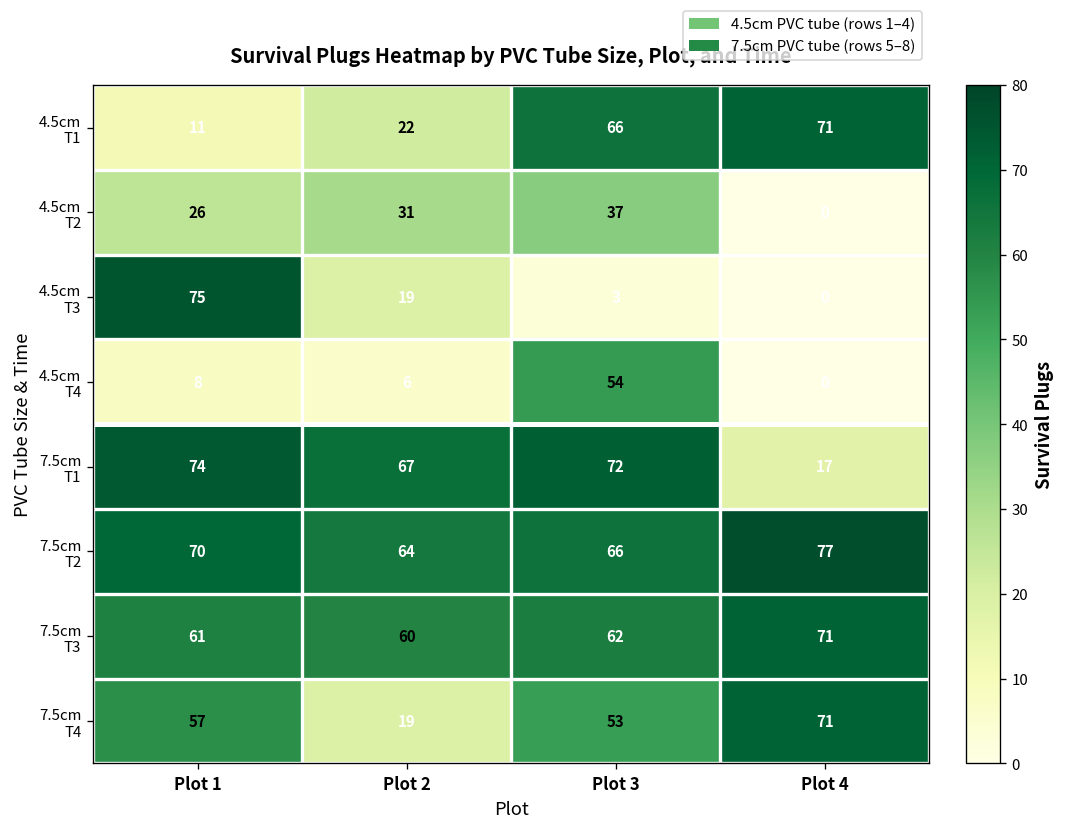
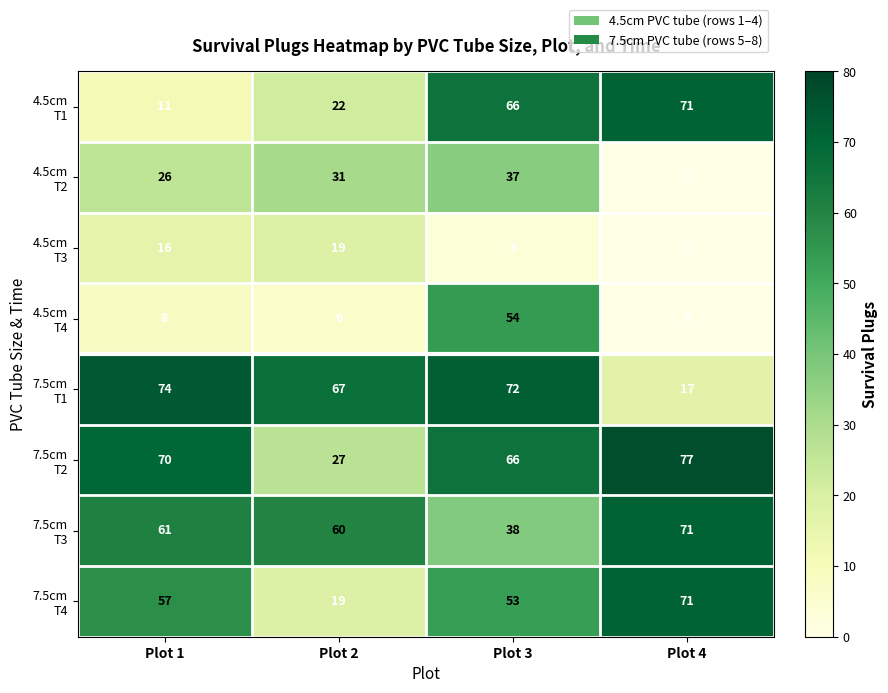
  {
    "4.5cm T1": {
      "Plot 1": 11,
      "Plot 2": 22,
      "Plot 3": 66,
      "Plot 4": 71
    },
    "4.5cm T2": {
      "Plot 1": 26,
      "Plot 2": 31,
      "Plot 3": 37
    },
    "4.5cm T3": {
-     "Plot 1": 75,
+     "Plot 1": 16,
      "Plot 2": 19
    },
    "4.5cm T4": {
      "Plot 1": 8,
      "Plot 2": 6,
      "Plot 3": 54
    },
    "7.5cm T1": {
      "Plot 1": 74,
      "Plot 2": 67,
      "Plot 3": 72,
      "Plot 4": 17
    },
    "7.5cm T2": {
      "Plot 1": 70,
-     "Plot 2": 64,
+     "Plot 2": 27,
      "Plot 3": 66,
      "Plot 4": 77
    },
    "7.5cm T3": {
      "Plot 1": 61,
      "Plot 2": 60,
-     "Plot 3": 62,
+     "Plot 3": 38,
      "Plot 4": 71
    },
    "7.5cm T4": {
      "Plot 1": 57,
      "Plot 2": 19,
      "Plot 3": 53,
      "Plot 4": 71
    }
  }
